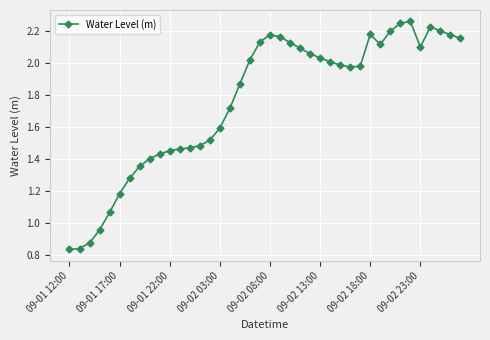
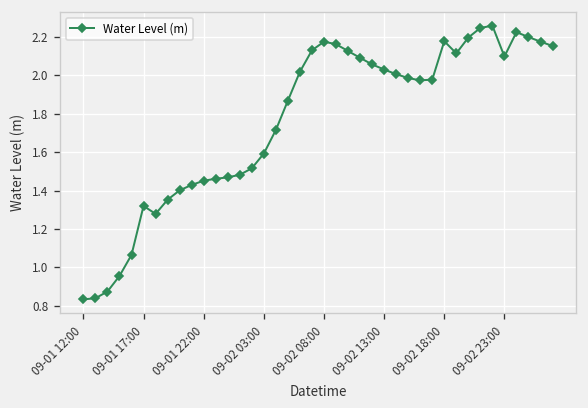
  {
    "09-01 12:00": 0.83,
-   "09-01 17:00": 1.18,
+   "09-01 17:00": 1.32,
    "09-01 22:00": 1.45,
    "09-02 03:00": 1.59,
    "09-02 08:00": 2.18,
    "09-02 13:00": 2.03,
    "09-02 18:00": 2.18,
    "09-02 23:00": 2.10
  }
